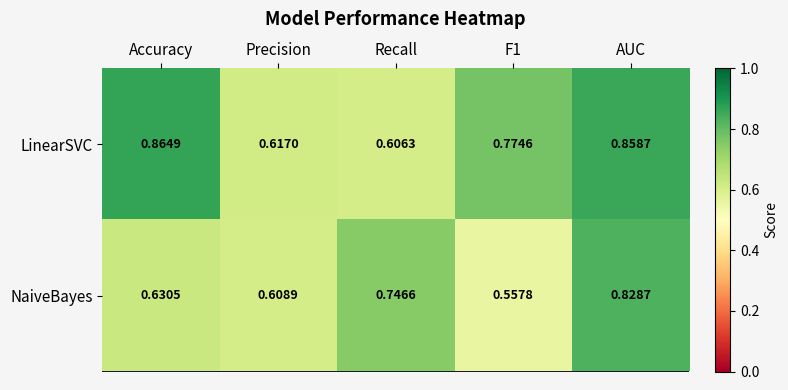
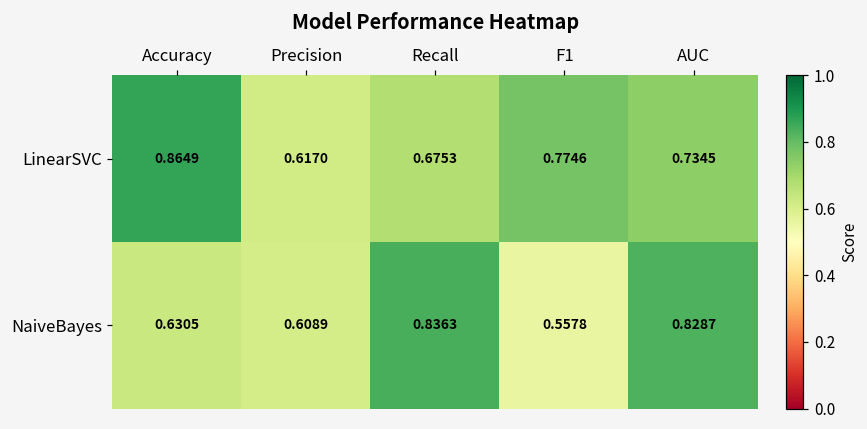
  {
    "LinearSVC": {
      "Accuracy": 0.8649,
      "Precision": 0.6170,
-     "Recall": 0.6063,
+     "Recall": 0.6753,
      "F1": 0.7746,
-     "AUC": 0.8587
+     "AUC": 0.7345
    },
    "NaiveBayes": {
      "Accuracy": 0.6305,
      "Precision": 0.6089,
-     "Recall": 0.7466,
+     "Recall": 0.8363,
      "F1": 0.5578,
      "AUC": 0.8287
    }
  }
